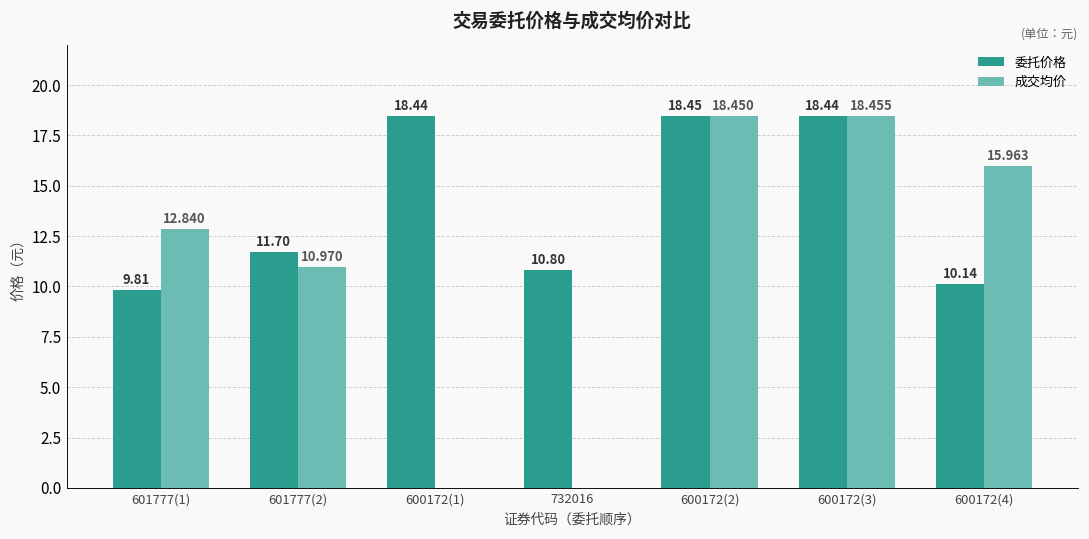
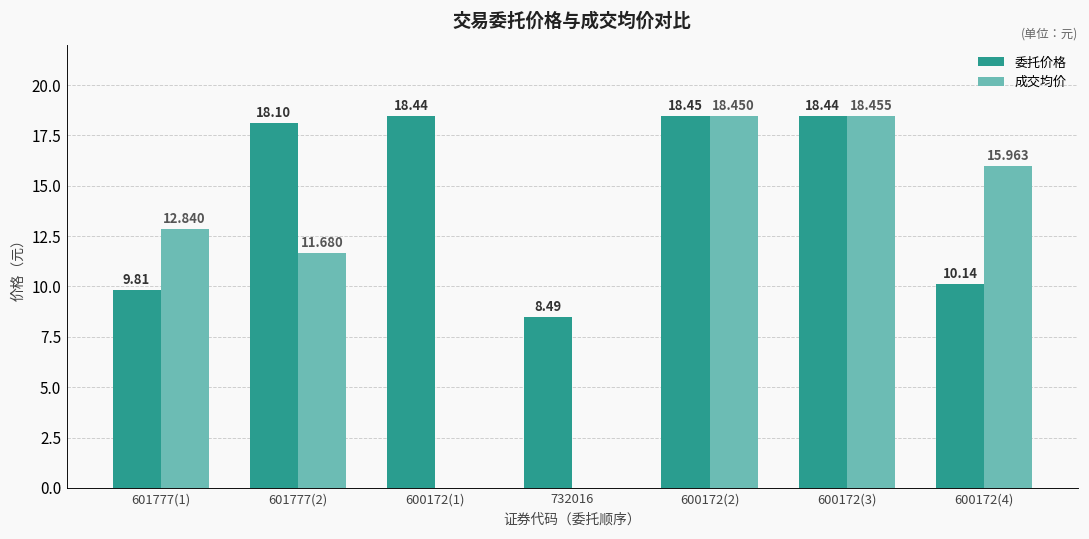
  {
    "委托价格": {
      "601777(1)": 9.81,
-     "601777(2)": 11.70,
+     "601777(2)": 18.10,
      "600172(1)": 18.44,
-     "732016": 10.80,
+     "732016": 8.49,
      "600172(2)": 18.45,
      "600172(3)": 18.44,
      "600172(4)": 10.14
    },
    "成交均价": {
      "601777(1)": 12.840,
-     "601777(2)": 10.970,
+     "601777(2)": 11.680,
      "600172(2)": 18.450,
      "600172(3)": 18.455,
      "600172(4)": 15.963
    }
  }
